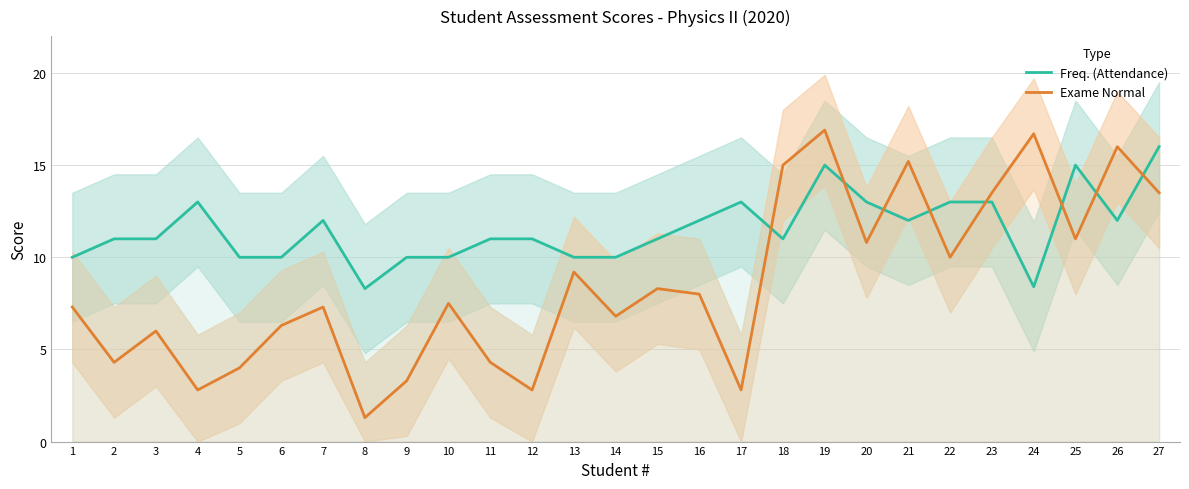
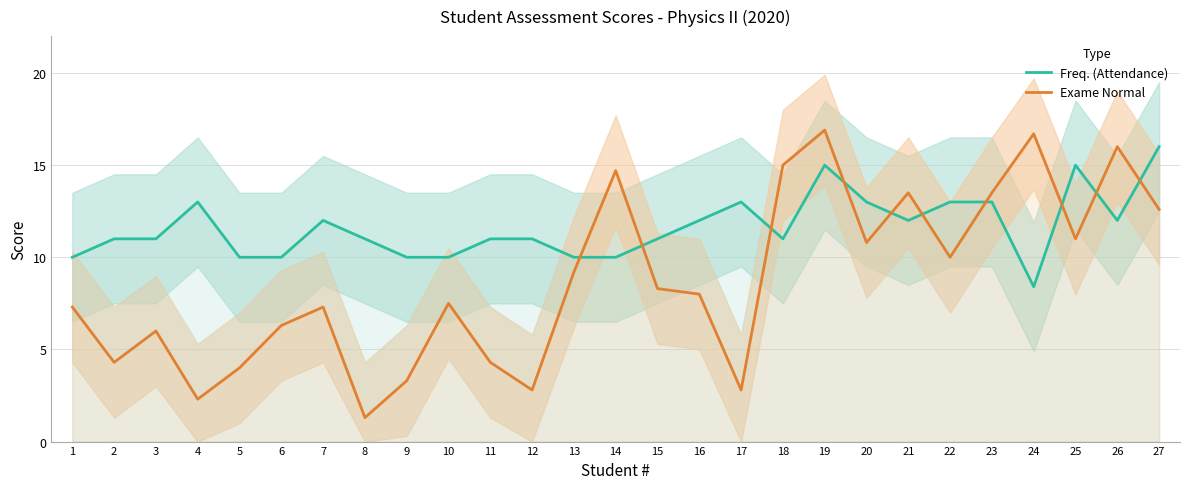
  {
    "Freq. (Attendance)": {
      "1": 10.0,
      "2": 11.0,
      "3": 11.0,
      "4": 13.0,
      "5": 10.0,
      "6": 10.0,
      "7": 12.0,
-     "8": 8.3,
+     "8": 11.0,
      "9": 10.0,
      "10": 10.0,
      "11": 11.0,
      "12": 11.0,
      "13": 10.0,
      "14": 10.0,
      "15": 11.0,
      "16": 12.0,
      "17": 13.0,
      "18": 11.0,
      "19": 15.0,
      "20": 13.0,
      "21": 12.0,
      "23": 13.0,
      "24": 8.4,
      "25": 15.0,
      "26": 12.0,
      "27": 16.0
    },
    "Exame Normal": {
      "1": 7.3,
      "2": 4.3,
      "3": 6.0,
-     "4": 2.8,
+     "4": 2.3,
      "5": 4.0,
      "6": 6.3,
      "7": 7.3,
      "8": 1.3,
      "9": 3.3,
      "10": 7.5,
      "11": 4.3,
      "12": 2.8,
      "13": 9.2,
-     "14": 6.8,
+     "14": 14.7,
      "15": 8.3,
      "16": 8.0,
      "17": 2.8,
      "18": 15.0,
      "19": 16.9,
      "20": 10.8,
-     "21": 15.2,
+     "21": 13.5,
      "22": 10.0,
      "23": 13.5,
      "24": 16.7,
      "25": 11.0,
      "26": 16.0,
-     "27": 13.5
+     "27": 12.6
    }
  }
